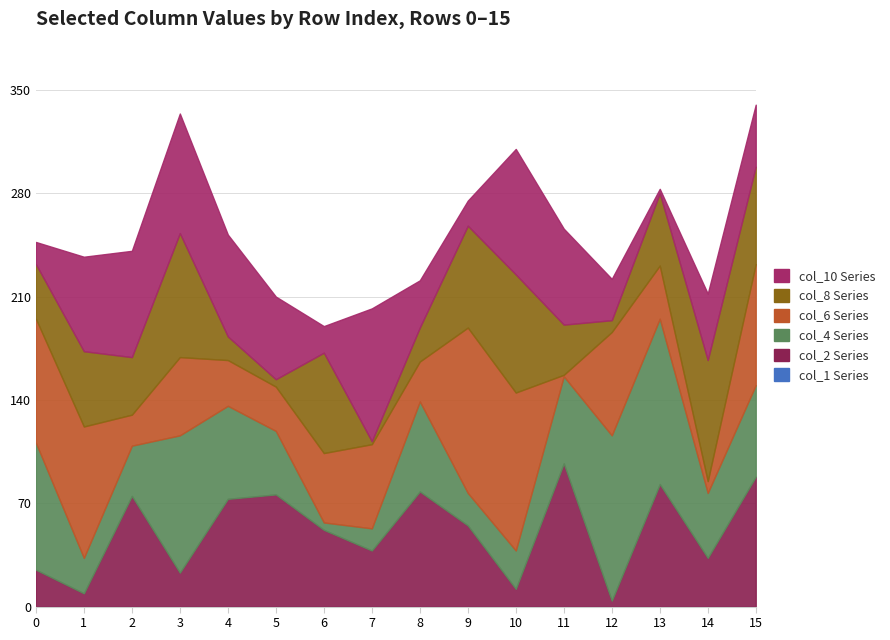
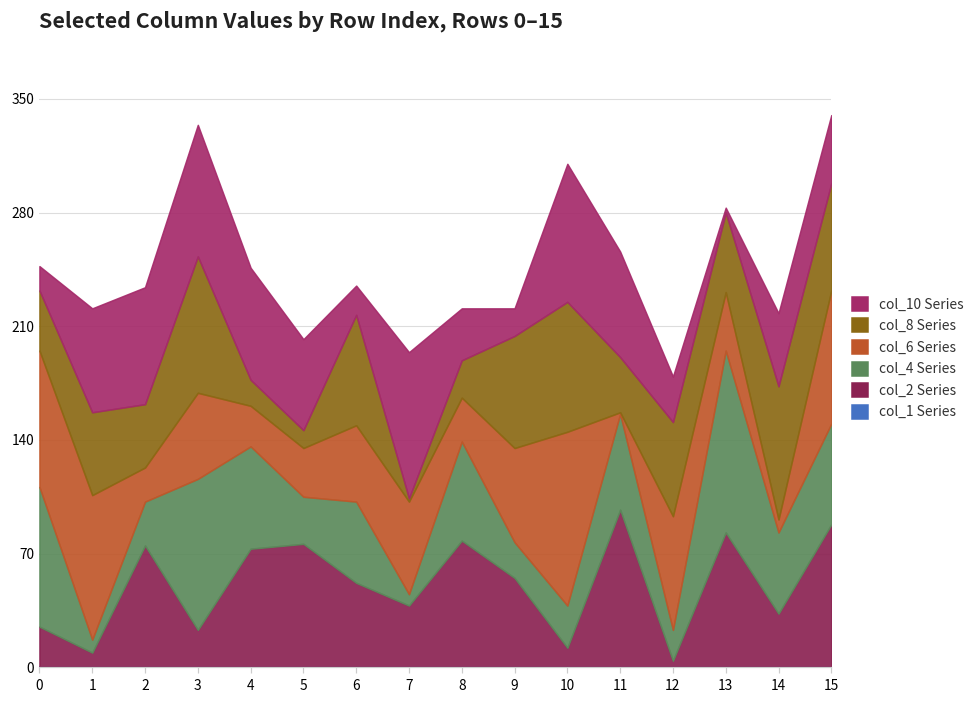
  {
    "col_1 Series": {
      "0": 0,
      "1": 0,
      "2": 0,
      "3": 0,
      "4": 0,
      "5": 0,
      "6": 0,
      "7": 0,
      "8": 0,
      "9": 0,
      "10": 0,
      "11": 0,
      "12": 0,
      "13": 0,
      "14": 0,
      "15": 0
    },
    "col_4 Series": {
      "0": 86,
-     "1": 24,
-     "2": 34,
+     "1": 8,
+     "2": 27,
      "3": 93,
      "4": 63,
-     "5": 43,
-     "6": 5,
-     "7": 15,
+     "5": 29,
+     "6": 50,
+     "7": 7,
      "8": 61,
      "9": 22,
      "10": 26,
-     "12": 112,
+     "12": 19,
      "13": 112,
-     "14": 44,
+     "14": 50,
      "15": 62
    },
    "col_6 Series": {
      "0": 84,
      "1": 89,
      "2": 21,
      "3": 53,
-     "4": 31,
+     "4": 25,
      "5": 30,
      "6": 47,
      "7": 57,
      "8": 27,
-     "9": 112,
+     "9": 58,
      "10": 107,
      "12": 70,
      "13": 36,
      "14": 8,
      "15": 82
    },
    "col_8 Series": {
      "0": 37,
      "1": 51,
      "2": 39,
      "3": 84,
      "4": 16,
-     "5": 5,
+     "5": 11,
      "6": 68,
      "7": 2,
      "8": 23,
      "9": 69,
      "10": 80,
      "11": 34,
-     "12": 8,
+     "12": 58,
      "13": 49,
      "14": 82,
      "15": 66
    }
  }
